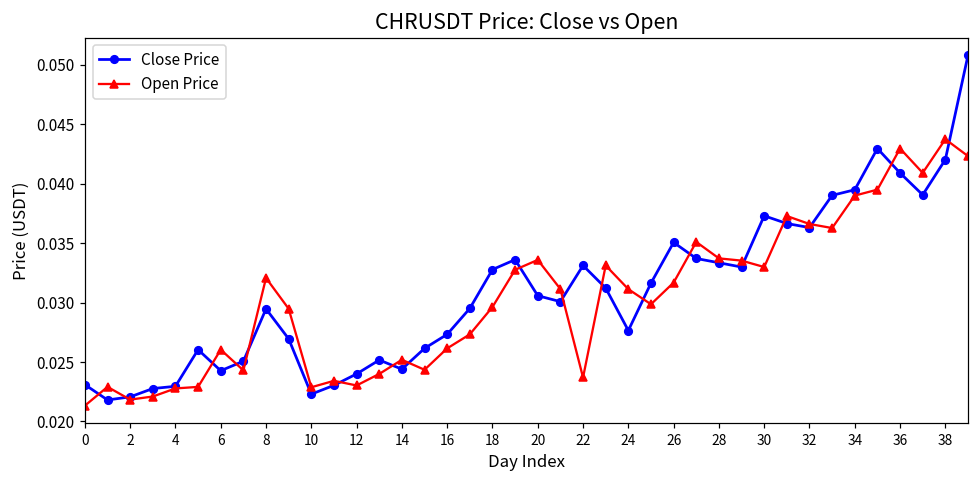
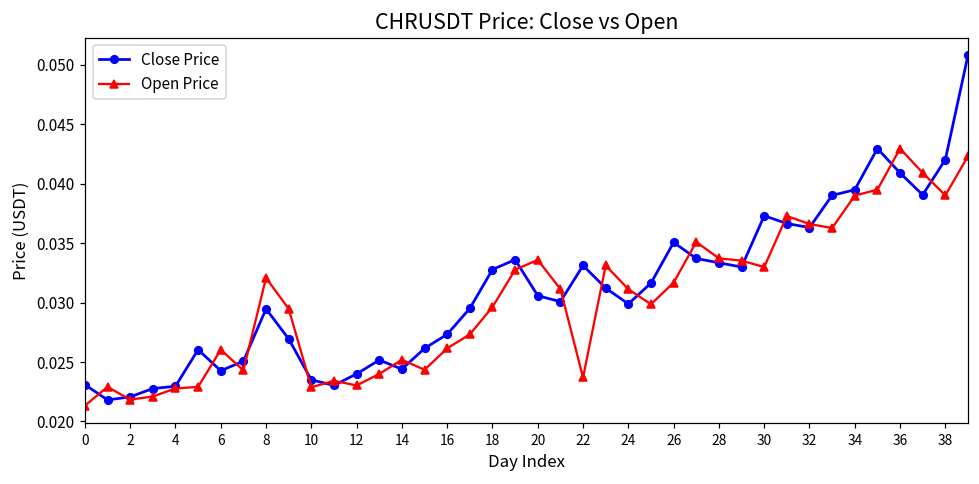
  {
    "Close Price": {
      "0": 0.0231,
      "6": 0.0243,
      "8": 0.0295,
-     "10": 0.0223,
+     "10": 0.0235,
      "12": 0.0240,
      "14": 0.0244,
      "16": 0.0273,
      "18": 0.0328,
      "20": 0.0306,
      "22": 0.0331,
-     "24": 0.0277,
+     "24": 0.0299,
      "26": 0.0351,
      "28": 0.0334,
      "30": 0.0373,
      "32": 0.0363,
      "34": 0.0395,
      "36": 0.0409,
      "38": 0.0420
    },
    "Open Price": {
      "0": 0.0213,
      "6": 0.0260,
      "8": 0.0321,
      "10": 0.0229,
      "12": 0.0230,
      "14": 0.0252,
      "16": 0.0262,
      "18": 0.0296,
      "20": 0.0336,
      "22": 0.0237,
      "24": 0.0311,
      "26": 0.0317,
      "28": 0.0337,
      "30": 0.0330,
      "32": 0.0366,
      "34": 0.0390,
      "36": 0.0430,
-     "38": 0.0437
+     "38": 0.0390
    }
  }
